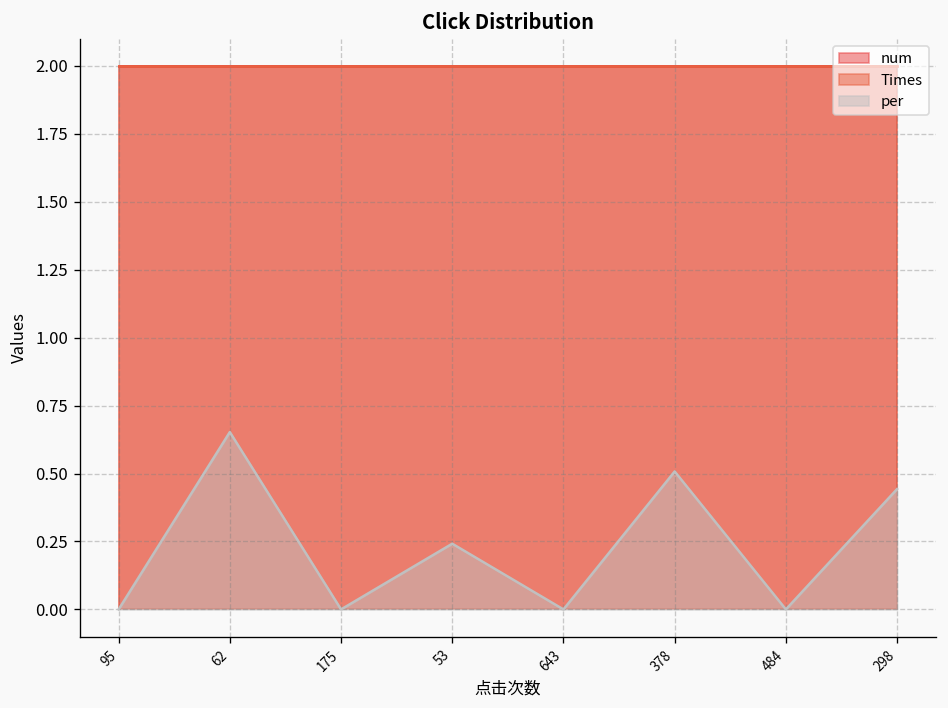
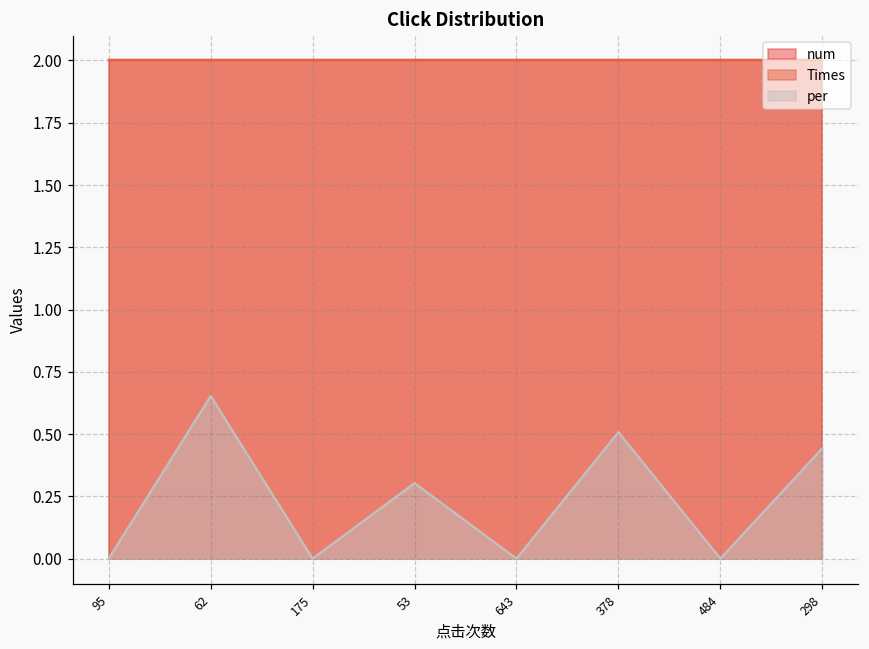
  {
    "Times": {
      "95": 2.00,
      "62": 2.00,
      "175": 2.00,
      "53": 2.00,
      "643": 2.00,
      "378": 2.00,
      "484": 2.00
    },
    "per": {
      "95": 0.00,
      "62": 0.65,
      "175": 0.00,
-     "53": 0.24,
+     "53": 0.30,
      "643": 0.00,
      "378": 0.51,
      "484": 0.00,
      "298": 0.44
    }
  }
